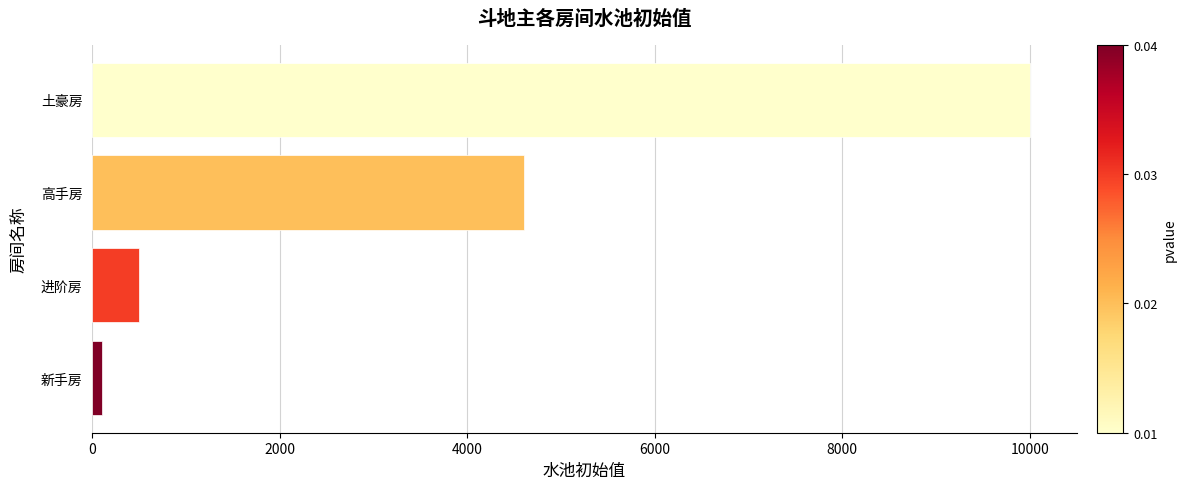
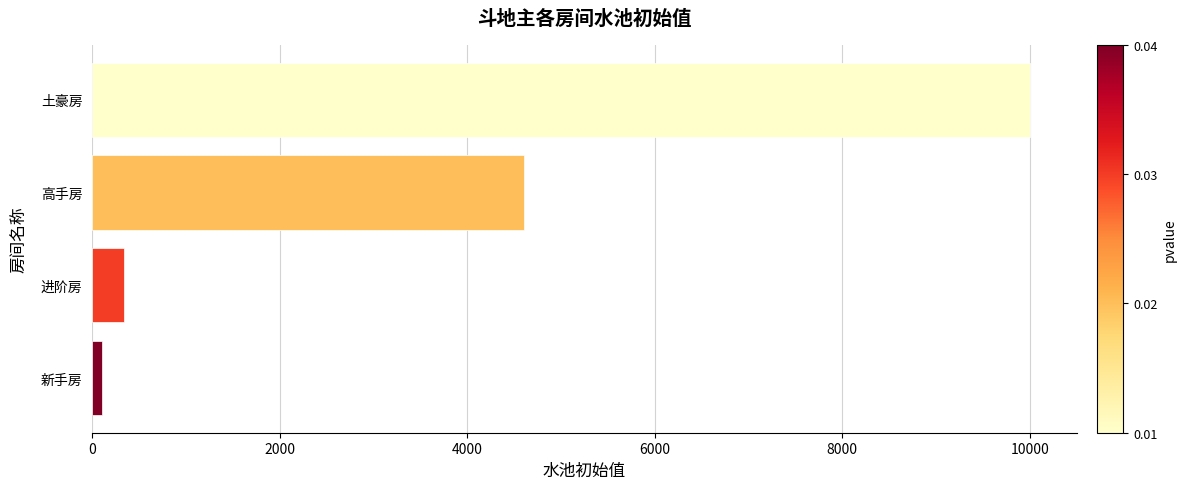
  {
    "土豪房": 10000,
    "高手房": 4600,
-   "进阶房": 500,
+   "进阶房": 300,
    "新手房": 100
  }
